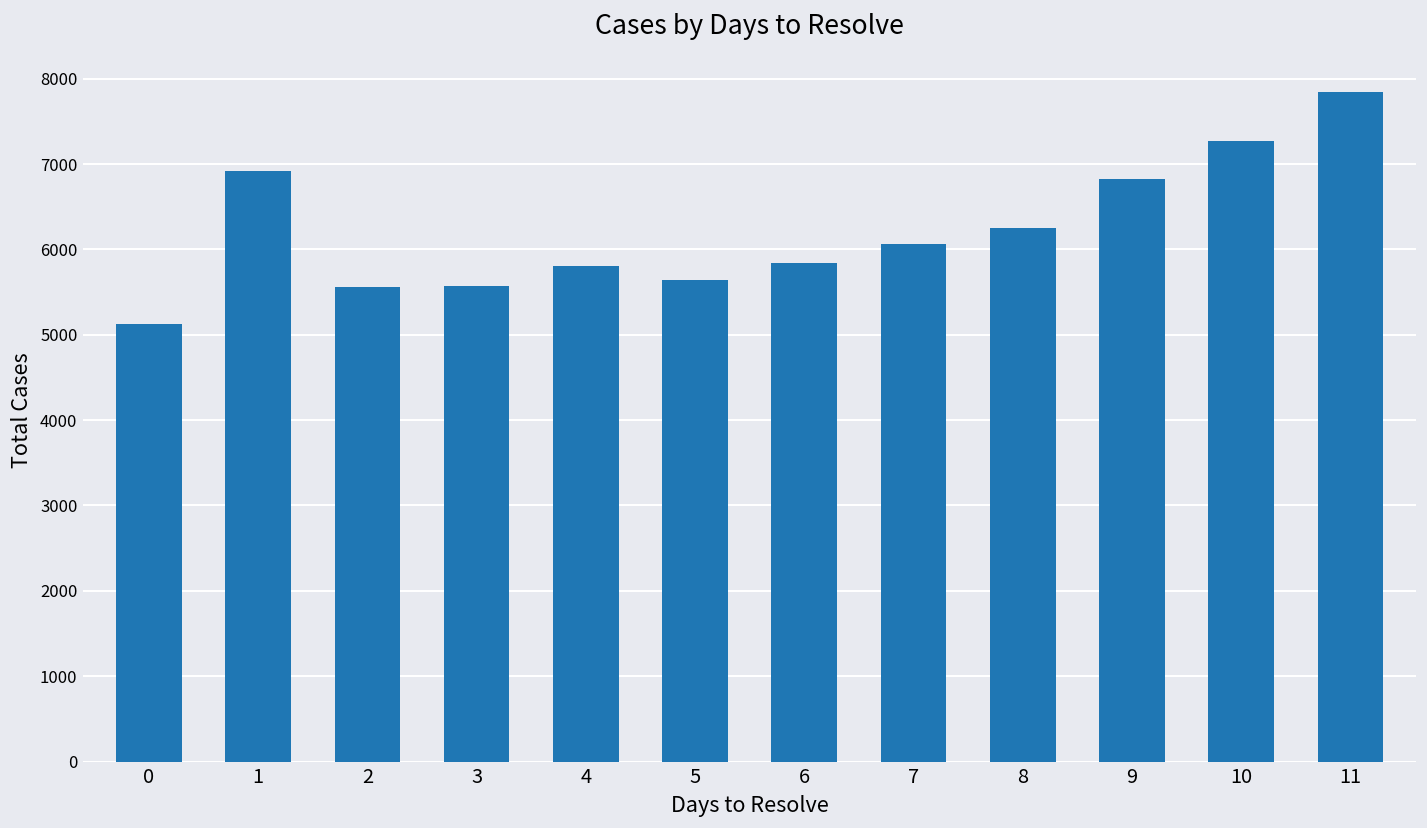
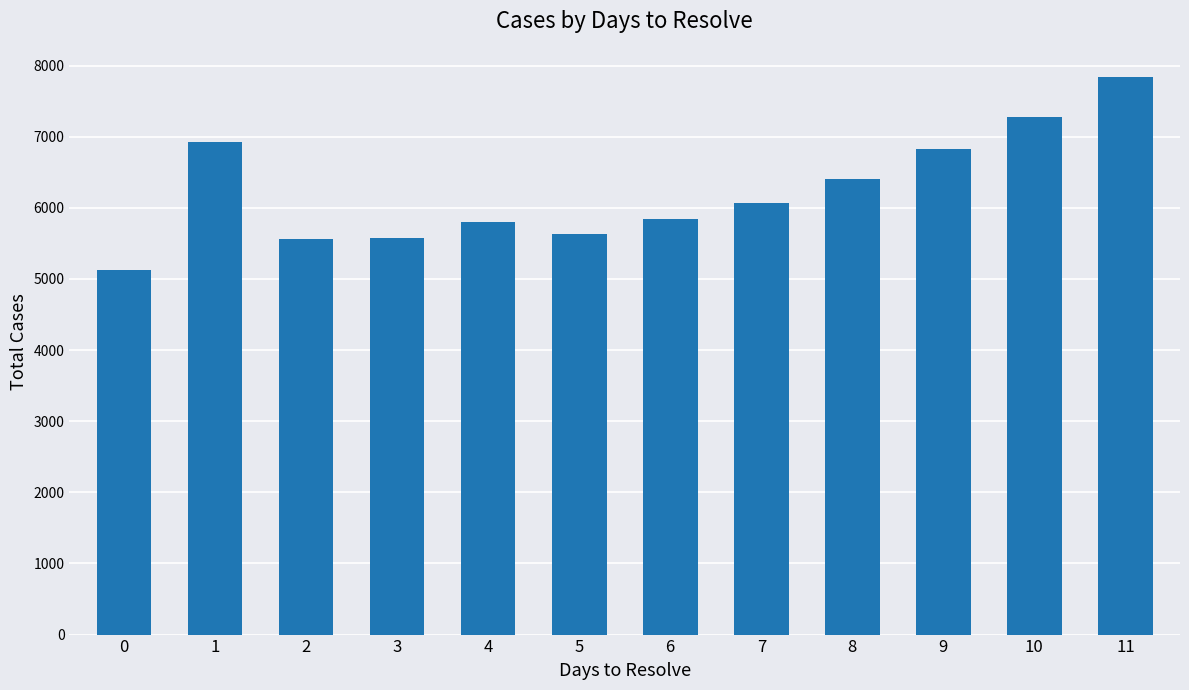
  {
    "0": 5100,
    "1": 6900,
    "2": 5600,
    "3": 5600,
    "4": 5800,
    "5": 5600,
    "6": 5800,
    "7": 6100,
-   "8": 6200,
+   "8": 6400,
    "9": 6800,
    "10": 7300,
    "11": 7800
  }
